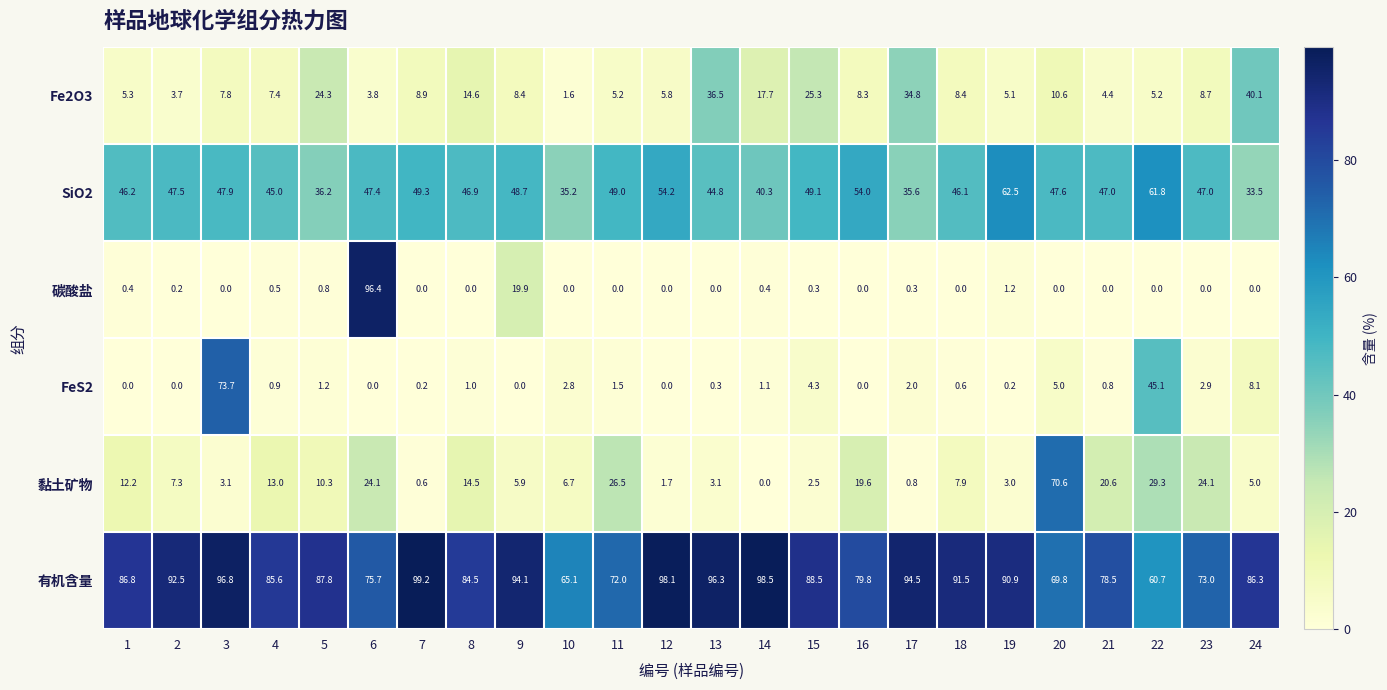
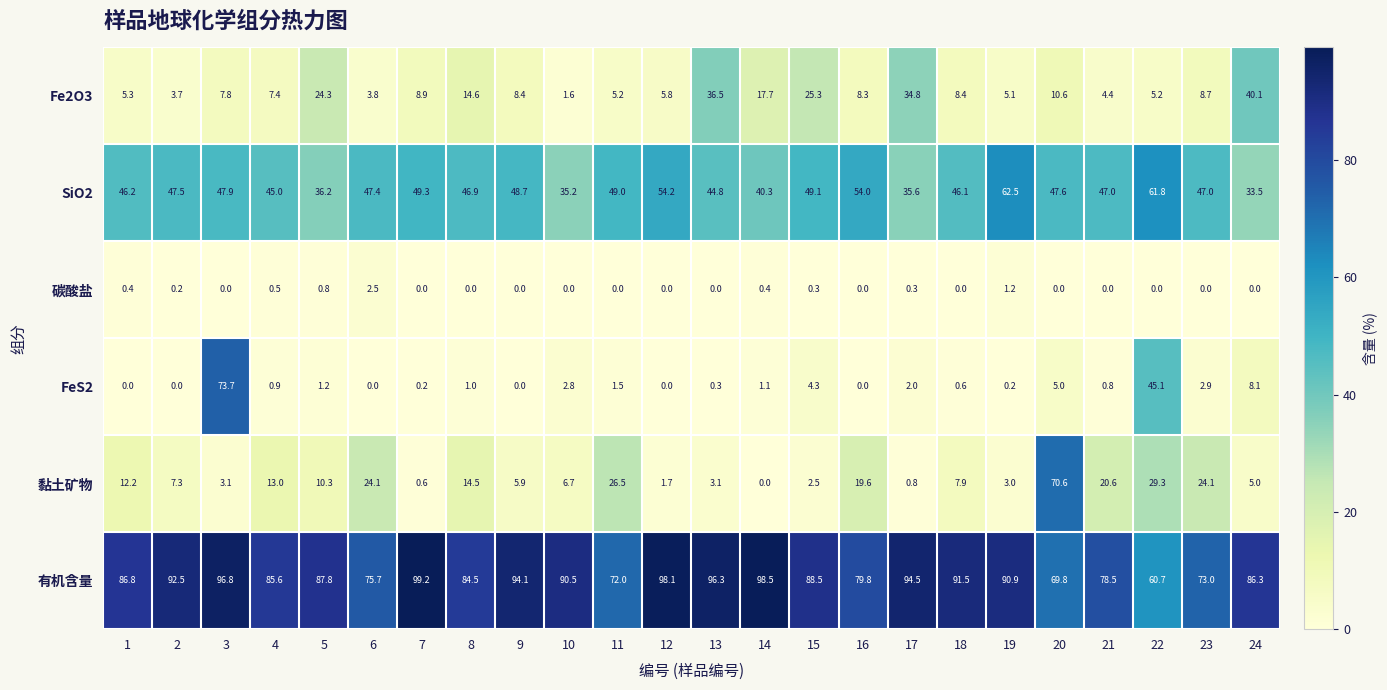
  {
    "Fe2O3": {
      "1": 5.3,
      "2": 3.7,
      "3": 7.8,
      "4": 7.4,
      "5": 24.3,
      "6": 3.8,
      "7": 8.9,
      "8": 14.6,
      "9": 8.4,
      "10": 1.6,
      "11": 5.2,
      "12": 5.8,
      "13": 36.5,
      "14": 17.7,
      "15": 25.3,
      "16": 8.3,
      "17": 34.8,
      "18": 8.4,
      "19": 5.1,
      "20": 10.6,
      "21": 4.4,
      "22": 5.2,
      "23": 8.7,
      "24": 40.1
    },
    "SiO2": {
      "1": 46.2,
      "2": 47.5,
      "3": 47.9,
      "4": 45.0,
      "5": 36.2,
      "6": 47.4,
      "7": 49.3,
      "8": 46.9,
      "9": 48.7,
      "10": 35.2,
      "11": 49.0,
      "12": 54.2,
      "13": 44.8,
      "14": 40.3,
      "15": 49.1,
      "16": 54.0,
      "17": 35.6,
      "18": 46.1,
      "19": 62.5,
      "20": 47.6,
      "21": 47.0,
      "22": 61.8,
      "23": 47.0,
      "24": 33.5
    },
    "碳酸盐": {
      "1": 0.4,
      "2": 0.2,
      "3": 0.0,
      "4": 0.5,
      "5": 0.8,
-     "6": 96.4,
+     "6": 2.5,
      "7": 0.0,
      "8": 0.0,
-     "9": 19.9,
+     "9": 0.0,
      "10": 0.0,
      "11": 0.0,
      "12": 0.0,
      "13": 0.0,
      "14": 0.4,
      "15": 0.3,
      "16": 0.0,
      "17": 0.3,
      "18": 0.0,
      "19": 1.2,
      "20": 0.0,
      "21": 0.0,
      "22": 0.0,
      "23": 0.0,
      "24": 0.0
    },
    "FeS2": {
      "1": 0.0,
      "2": 0.0,
      "3": 73.7,
      "4": 0.9,
      "5": 1.2,
      "6": 0.0,
      "7": 0.2,
      "8": 1.0,
      "9": 0.0,
      "10": 2.8,
      "11": 1.5,
      "12": 0.0,
      "13": 0.3,
      "14": 1.1,
      "15": 4.3,
      "16": 0.0,
      "17": 2.0,
      "18": 0.6,
      "19": 0.2,
      "20": 5.0,
      "21": 0.8,
      "22": 45.1,
      "23": 2.9,
      "24": 8.1
    },
    "黏土矿物": {
      "1": 12.2,
      "2": 7.3,
      "3": 3.1,
      "4": 13.0,
      "5": 10.3,
      "6": 24.1,
      "7": 0.6,
      "8": 14.5,
      "9": 5.9,
      "10": 6.7,
      "11": 26.5,
      "12": 1.7,
      "13": 3.1,
      "14": 0.0,
      "15": 2.5,
      "16": 19.6,
      "17": 0.8,
      "18": 7.9,
      "19": 3.0,
      "20": 70.6,
      "21": 20.6,
      "22": 29.3,
      "23": 24.1,
      "24": 5.0
    },
    "有机含量": {
      "1": 86.8,
      "2": 92.5,
      "3": 96.8,
      "4": 85.6,
      "5": 87.8,
      "6": 75.7,
      "7": 99.2,
      "8": 84.5,
      "9": 94.1,
-     "10": 65.1,
+     "10": 90.5,
      "11": 72.0,
      "12": 98.1,
      "13": 96.3,
      "14": 98.5,
      "15": 88.5,
      "16": 79.8,
      "17": 94.5,
      "18": 91.5,
      "19": 90.9,
      "20": 69.8,
      "21": 78.5,
      "22": 60.7,
      "23": 73.0,
      "24": 86.3
    }
  }
